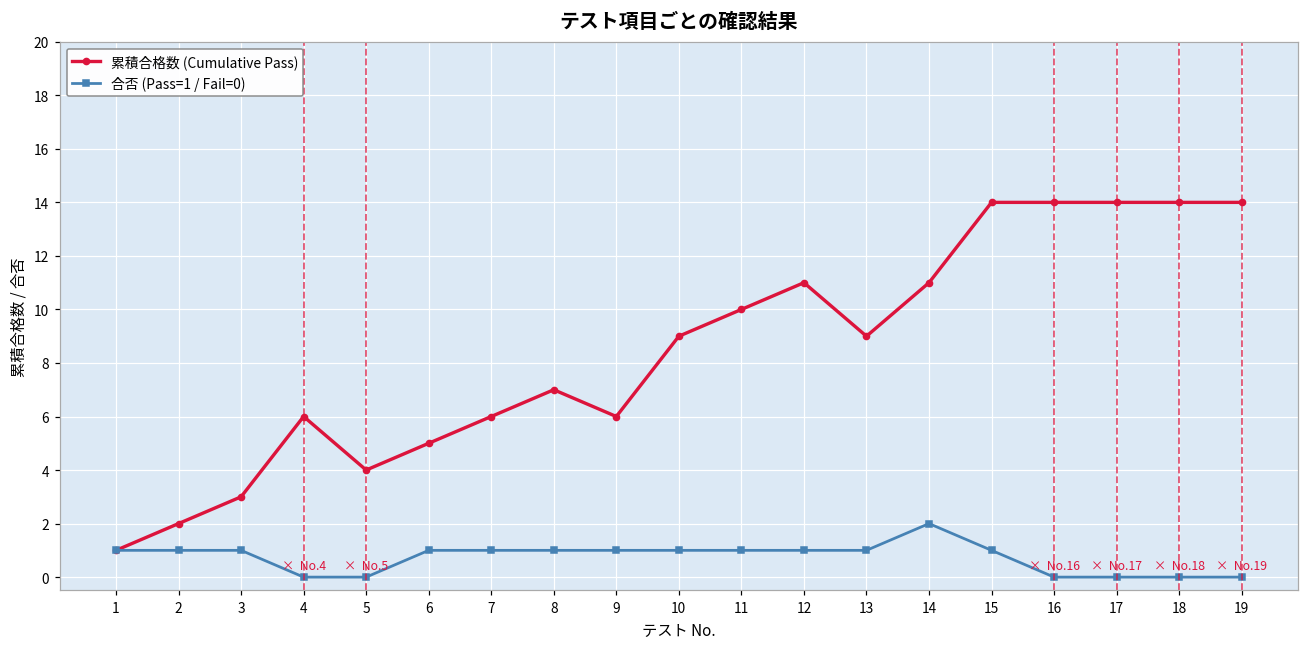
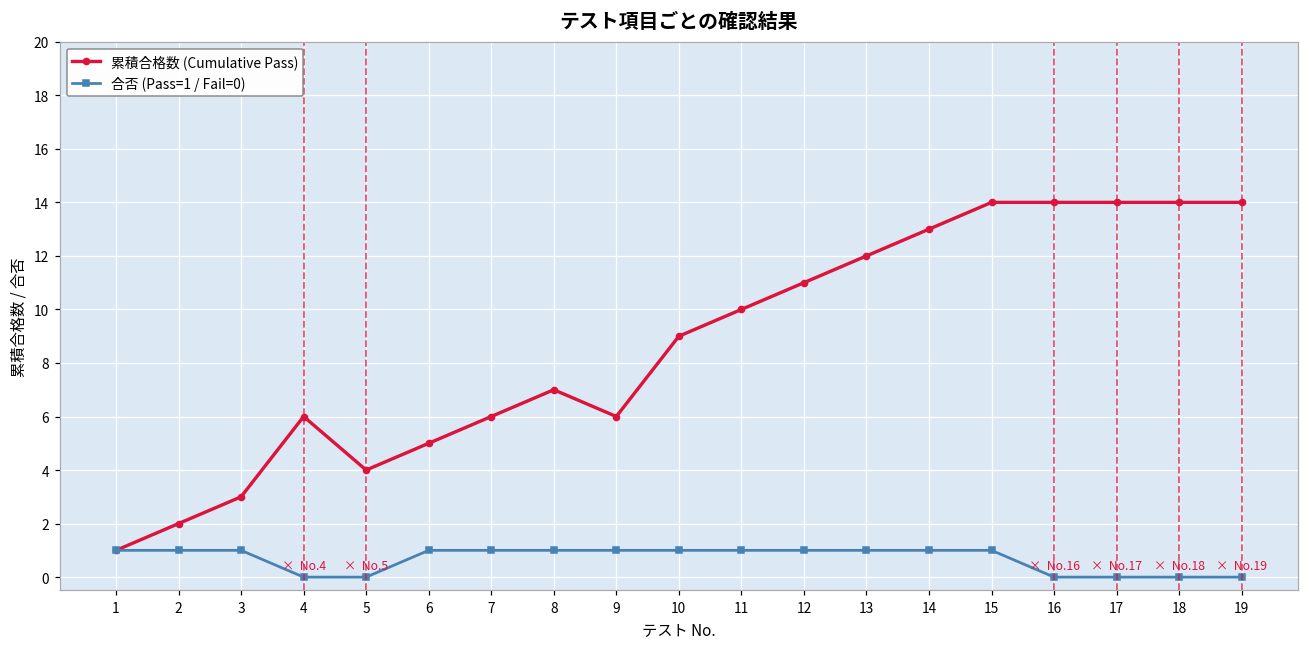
  {
    "累積合格数 (Cumulative Pass)": {
      "2": 2,
      "3": 3,
      "4": 6,
      "5": 4,
      "6": 5,
      "7": 6,
      "8": 7,
      "9": 6,
      "10": 9,
      "11": 10,
      "12": 11,
-     "13": 9,
-     "14": 11,
+     "13": 12,
+     "14": 13,
      "15": 14,
      "16": 14,
      "17": 14,
      "18": 14,
      "19": 14
    },
    "合否 (Pass=1 / Fail=0)": {
      "2": 1,
      "3": 1,
      "6": 1,
      "7": 1,
      "8": 1,
      "9": 1,
      "10": 1,
      "11": 1,
      "12": 1,
      "13": 1,
-     "14": 2,
+     "14": 1,
      "15": 1
    }
  }
